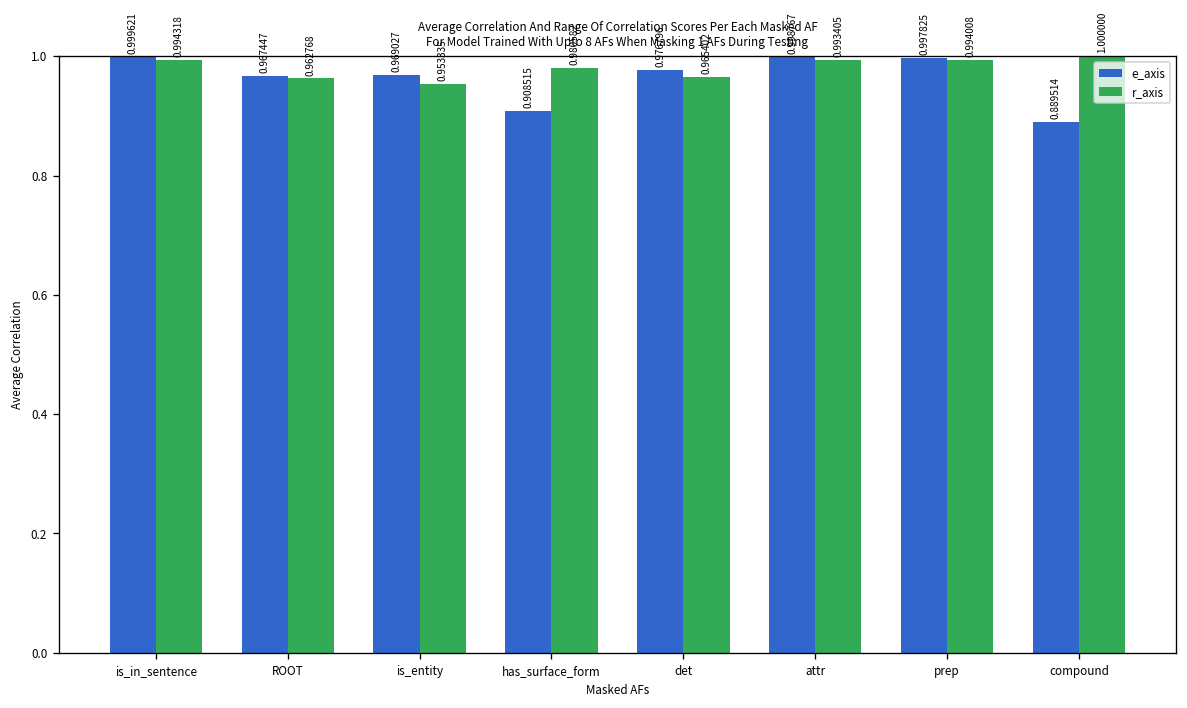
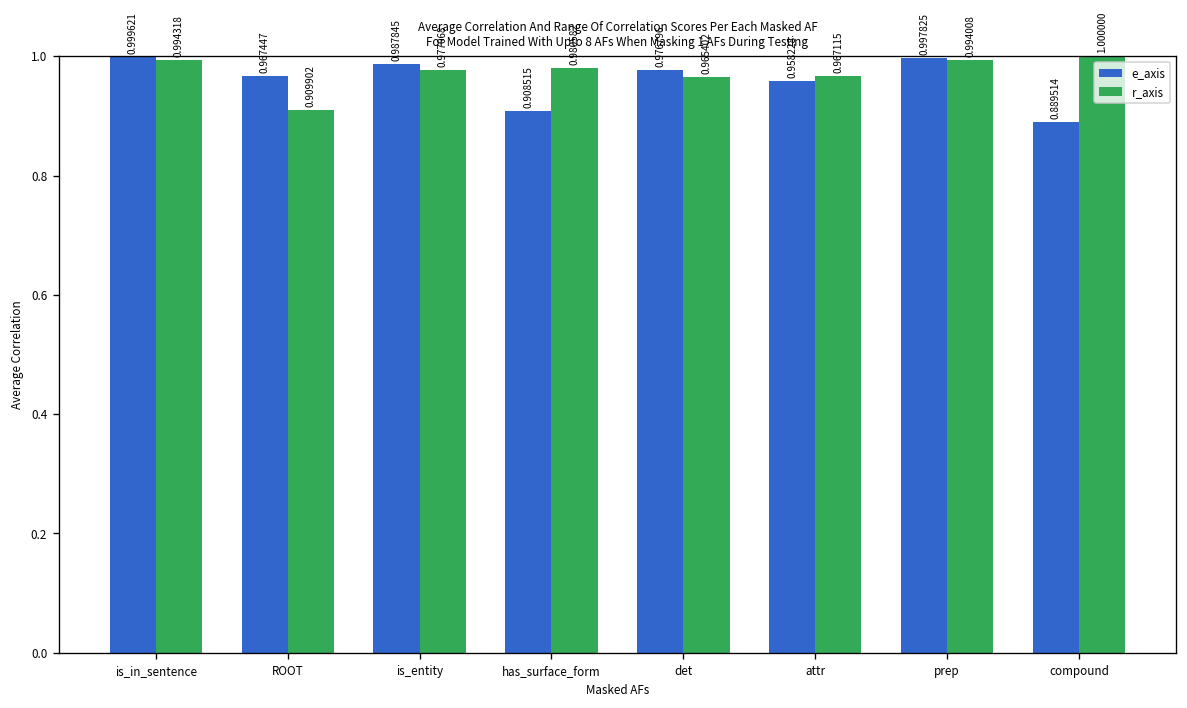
  {
    "e_axis": {
      "is_in_sentence": 0.999621,
      "ROOT": 0.967447,
-     "is_entity": 0.969027,
+     "is_entity": 0.987845,
      "has_surface_form": 0.908515,
      "det": 0.976796,
-     "attr": 0.998767,
+     "attr": 0.958228,
      "prep": 0.997825,
      "compound": 0.889514
    },
    "r_axis": {
      "is_in_sentence": 0.994318,
-     "ROOT": 0.962768,
-     "is_entity": 0.953335,
+     "ROOT": 0.909902,
+     "is_entity": 0.977068,
      "has_surface_form": 0.980582,
      "det": 0.965402,
-     "attr": 0.993405,
+     "attr": 0.967115,
      "prep": 0.994008,
      "compound": 1.000000
    }
  }
